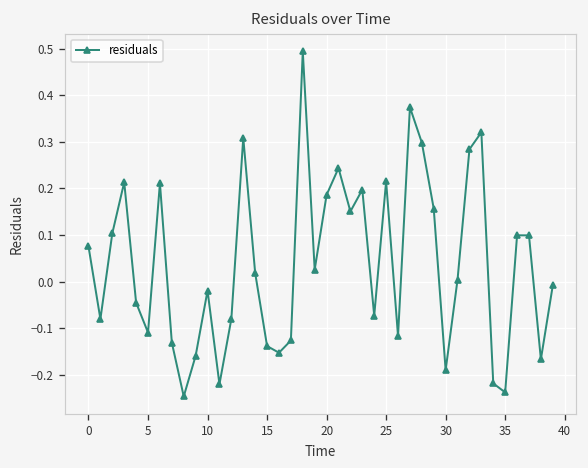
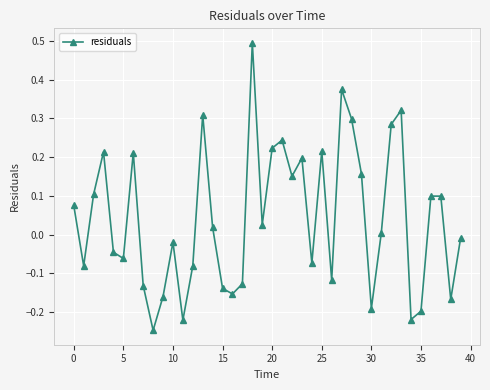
  {
    "0": 0.08,
-   "5": -0.11,
+   "5": -0.06,
    "10": -0.02,
    "15": -0.14,
-   "20": 0.19,
+   "20": 0.22,
    "25": 0.22,
    "30": -0.19,
-   "35": -0.24
+   "35": -0.20
  }
